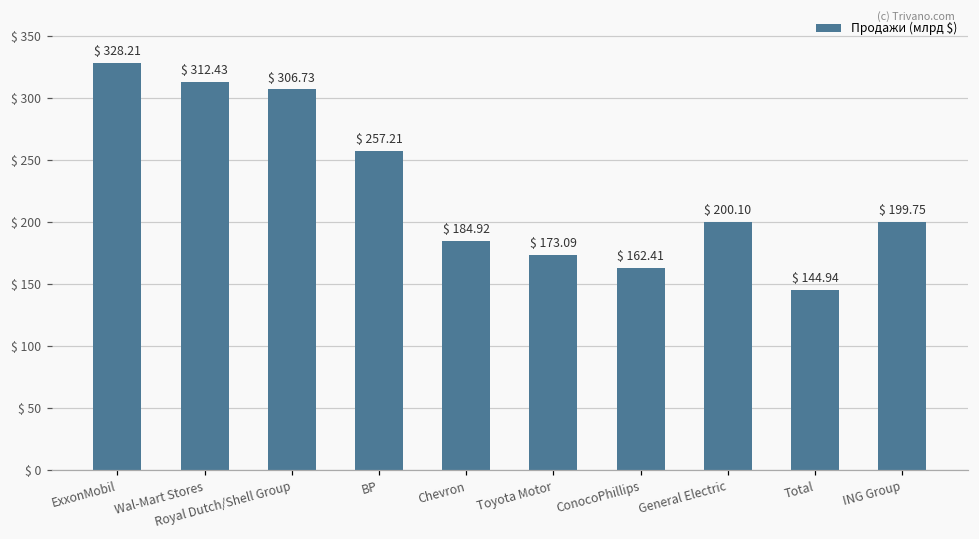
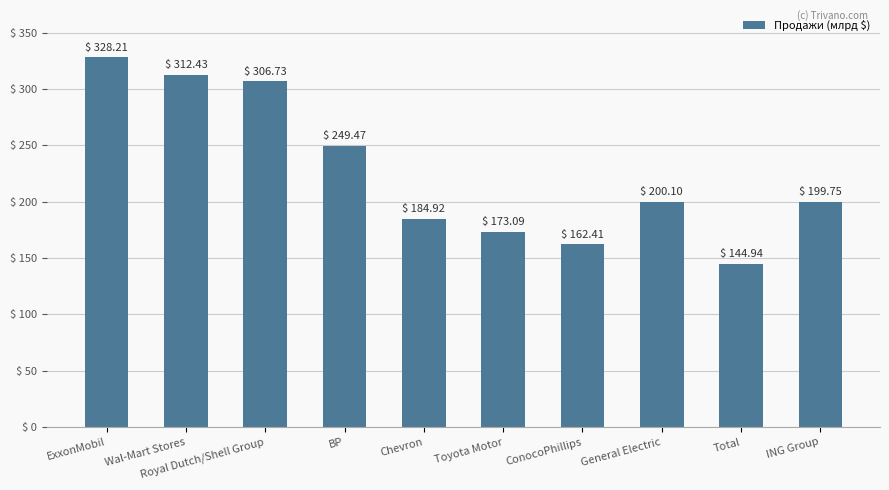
  {
    "ExxonMobil": 328.21,
    "Wal-Mart Stores": 312.43,
    "Royal Dutch/Shell Group": 306.73,
-   "BP": 257.21,
+   "BP": 249.47,
    "Chevron": 184.92,
    "Toyota Motor": 173.09,
    "ConocoPhillips": 162.41,
    "General Electric": 200.10,
    "Total": 144.94,
    "ING Group": 199.75
  }
